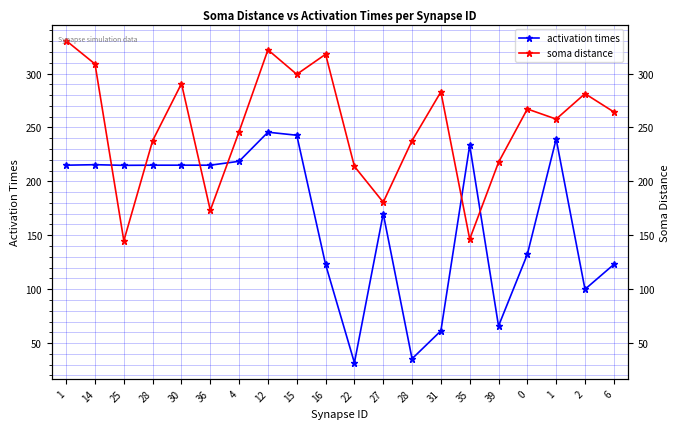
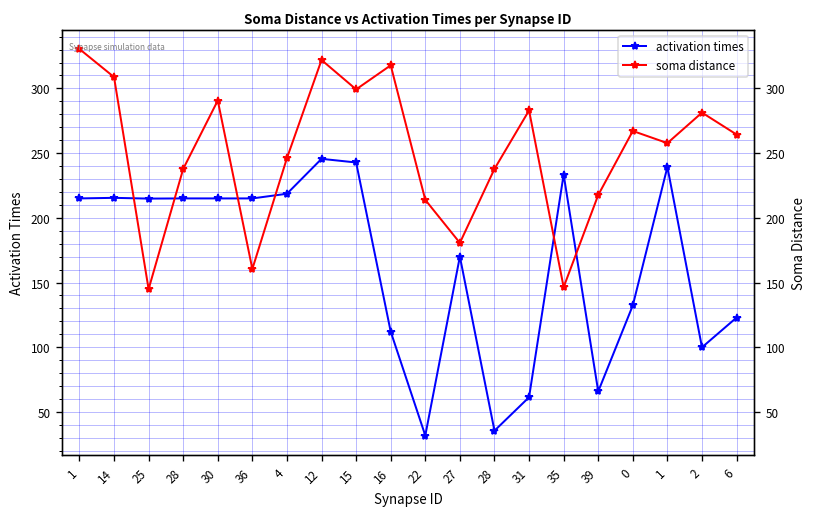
  {
    "activation times": {
      "14": 215,
      "25": 215,
      "30": 215,
      "36": 215,
      "4": 219,
      "12": 246,
      "15": 243,
-     "16": 123,
+     "16": 112,
      "22": 32,
      "27": 170,
      "31": 61,
      "35": 233,
      "39": 66,
      "0": 132,
      "2": 100,
      "6": 123
    },
    "soma distance": {
      "14": 309,
      "25": 145,
      "30": 291,
-     "36": 173,
+     "36": 160,
      "4": 246,
      "12": 322,
      "15": 299,
      "16": 318,
      "22": 214,
      "27": 181,
      "31": 283,
      "35": 146,
      "39": 218,
      "0": 267,
      "2": 281,
      "6": 264
    }
  }
